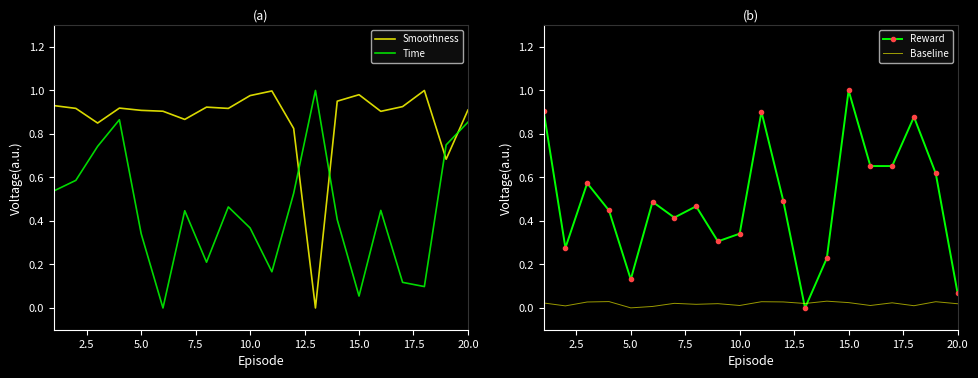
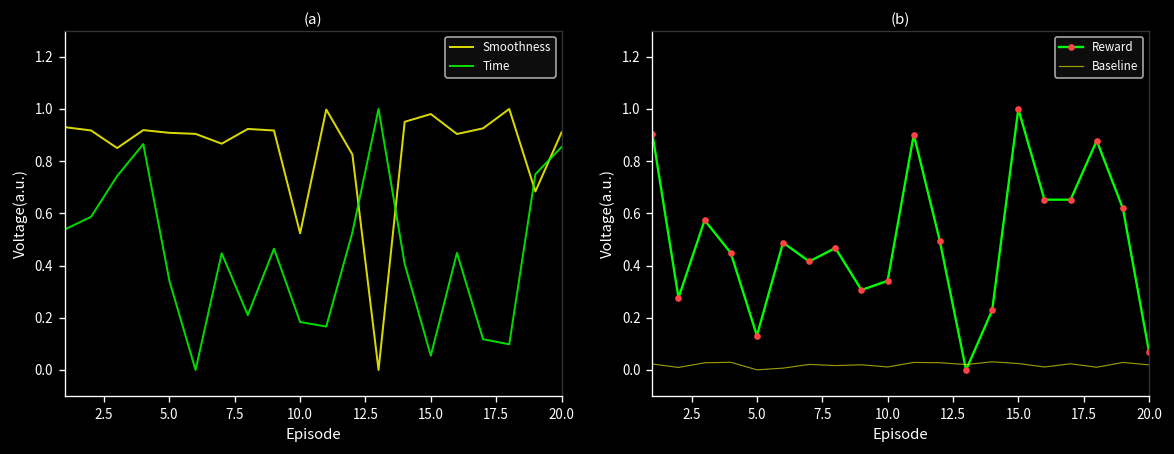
  {
    "(a)": {
      "Smoothness": {
        "5.0": 0.91,
-       "10.0": 0.98,
+       "10.0": 0.52,
        "15.0": 0.98,
        "20.0": 0.91
      },
      "Time": {
        "5.0": 0.34,
-       "10.0": 0.37,
+       "10.0": 0.18,
        "15.0": 0.05,
        "20.0": 0.85
      }
    },
    "(b)": {
      "Reward": {
        "5.0": 0.13,
        "10.0": 0.34,
        "15.0": 1.00,
        "20.0": 0.07
      },
      "Baseline": {
        "5.0": 0.00,
        "10.0": 0.01,
        "15.0": 0.02,
        "20.0": 0.02
      }
    }
  }
